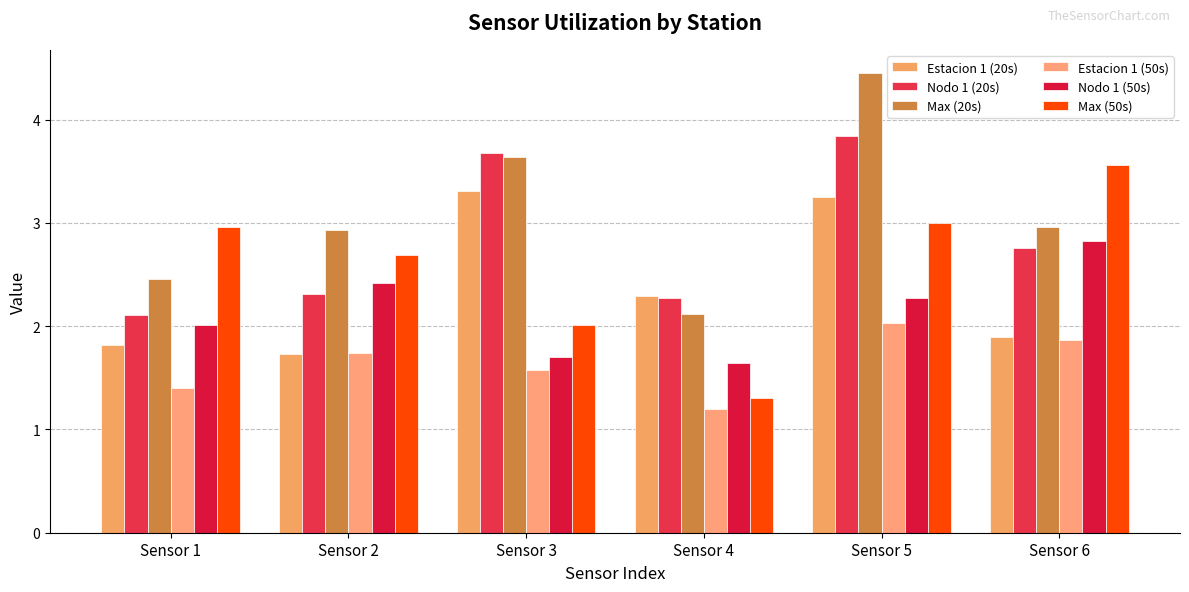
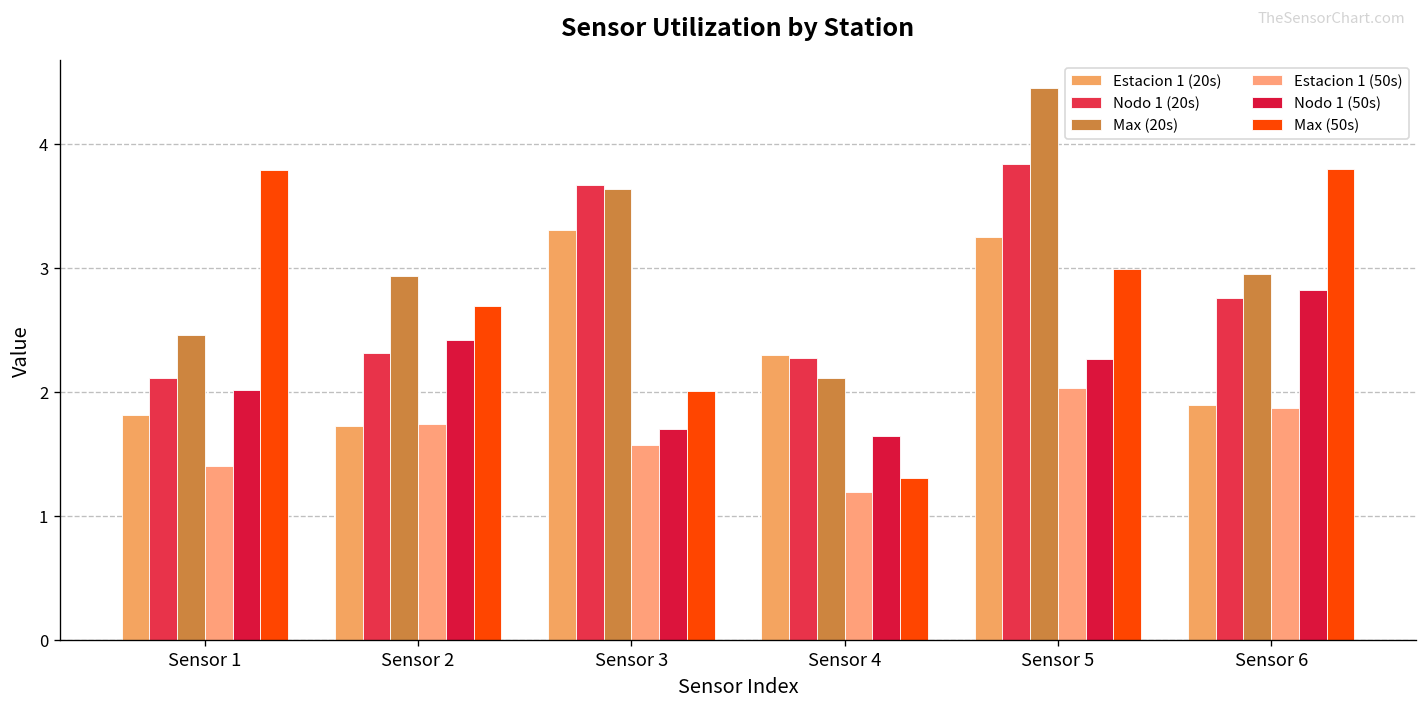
  {
    "Max (50s)": {
-     "Sensor 1": 2.96,
+     "Sensor 1": 3.79,
      "Sensor 2": 2.69,
      "Sensor 3": 2.01,
      "Sensor 4": 1.31,
      "Sensor 5": 3.00,
-     "Sensor 6": 3.56
+     "Sensor 6": 3.80
    }
  }
